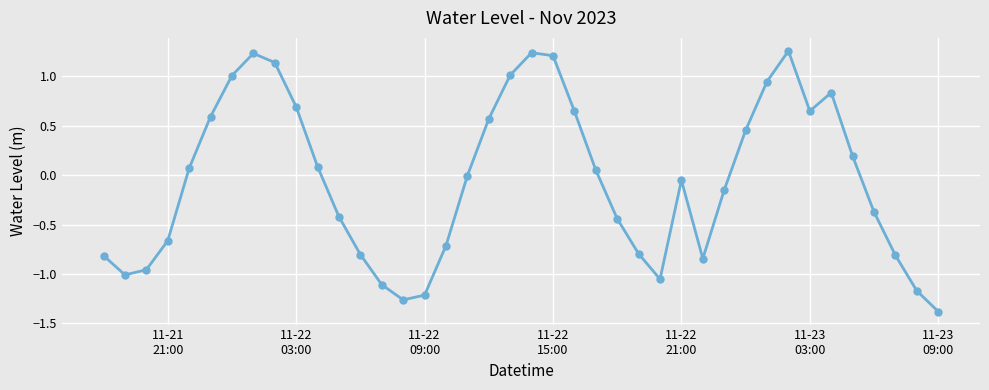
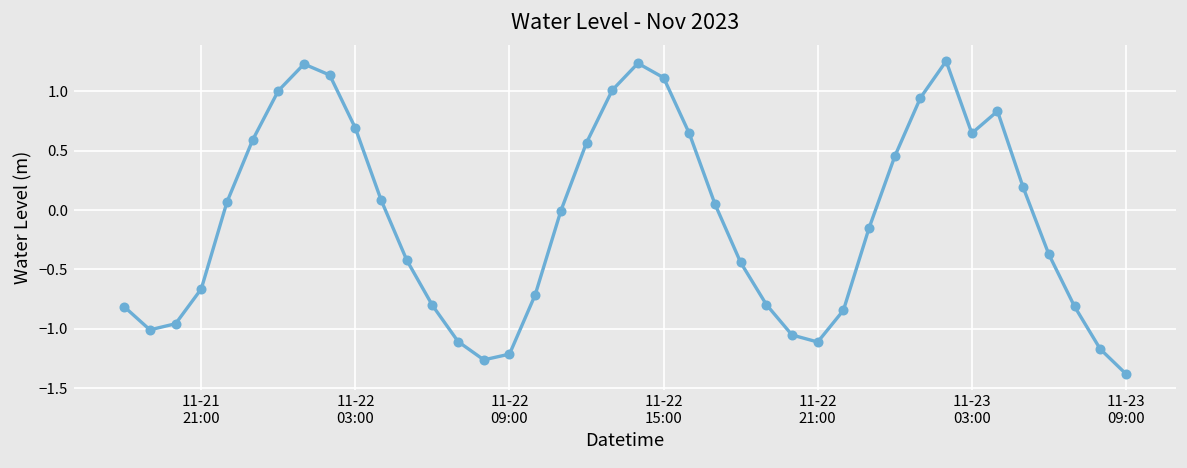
  {
    "11-21 21:00": -0.7,
    "11-22 03:00": 0.7,
    "11-22 09:00": -1.2,
-   "11-22 15:00": 1.2,
-   "11-22 21:00": -0.1,
+   "11-22 15:00": 1.1,
+   "11-22 21:00": -1.1,
    "11-23 03:00": 0.6,
    "11-23 09:00": -1.4
  }
